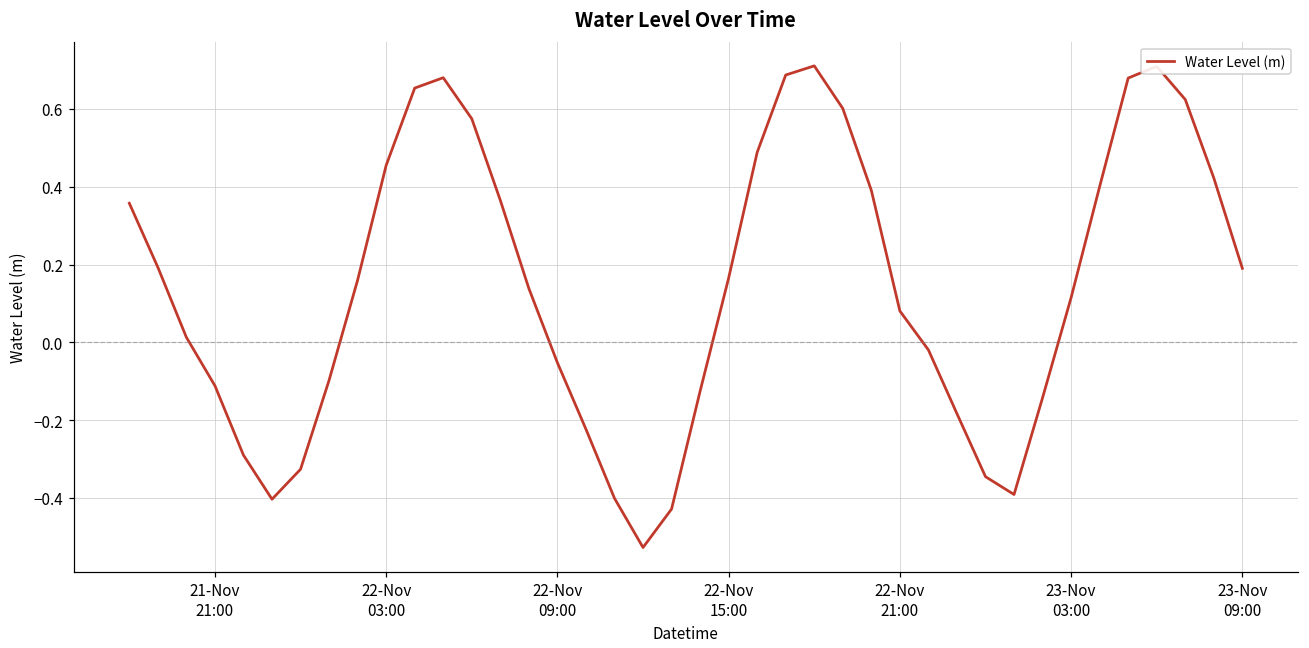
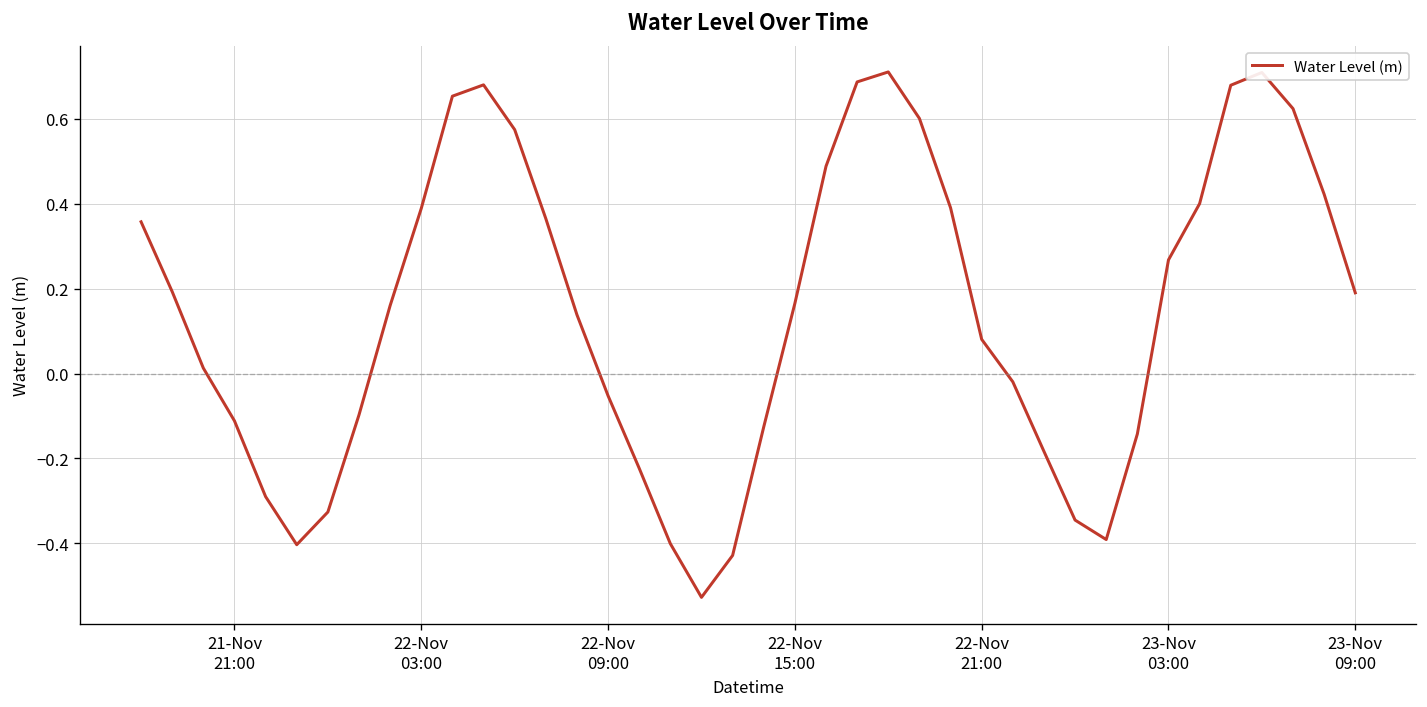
  {
    "21-Nov 21:00": -0.11,
-   "22-Nov 03:00": 0.46,
+   "22-Nov 03:00": 0.39,
    "22-Nov 09:00": -0.05,
    "22-Nov 15:00": 0.17,
    "22-Nov 21:00": 0.08,
-   "23-Nov 03:00": 0.12,
+   "23-Nov 03:00": 0.27,
    "23-Nov 09:00": 0.19
  }
